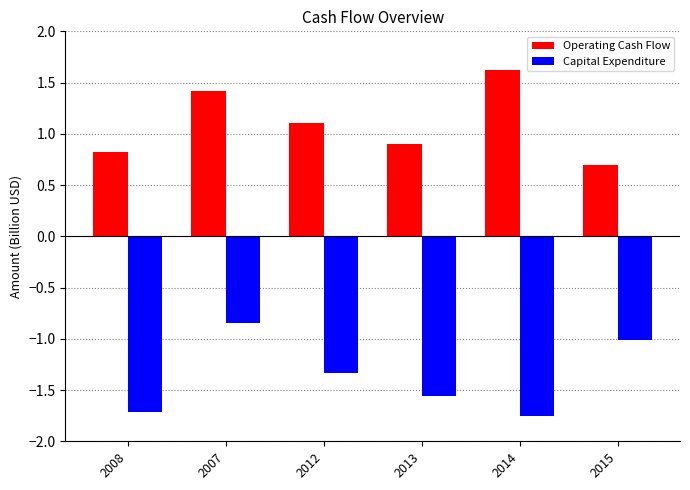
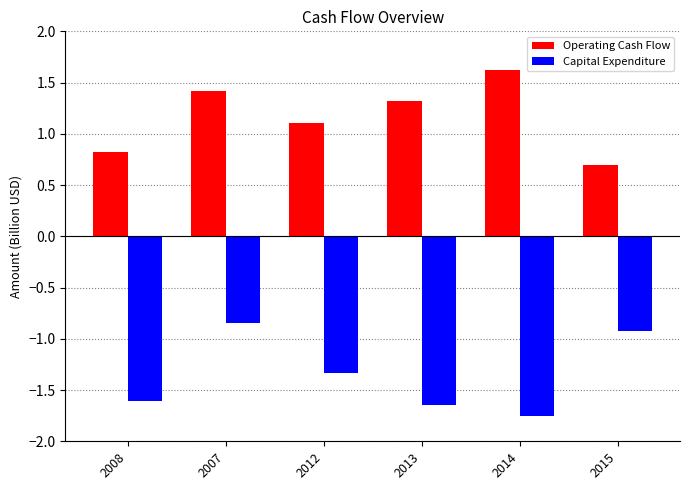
  {
    "Operating Cash Flow": {
      "2008": 0.83,
      "2007": 1.42,
      "2012": 1.11,
-     "2013": 0.90,
+     "2013": 1.32,
      "2014": 1.62,
      "2015": 0.69
    },
    "Capital Expenditure": {
-     "2008": -1.72,
+     "2008": -1.61,
      "2007": -0.84,
      "2012": -1.33,
-     "2013": -1.56,
+     "2013": -1.65,
      "2014": -1.75,
-     "2015": -1.01
+     "2015": -0.92
    }
  }
